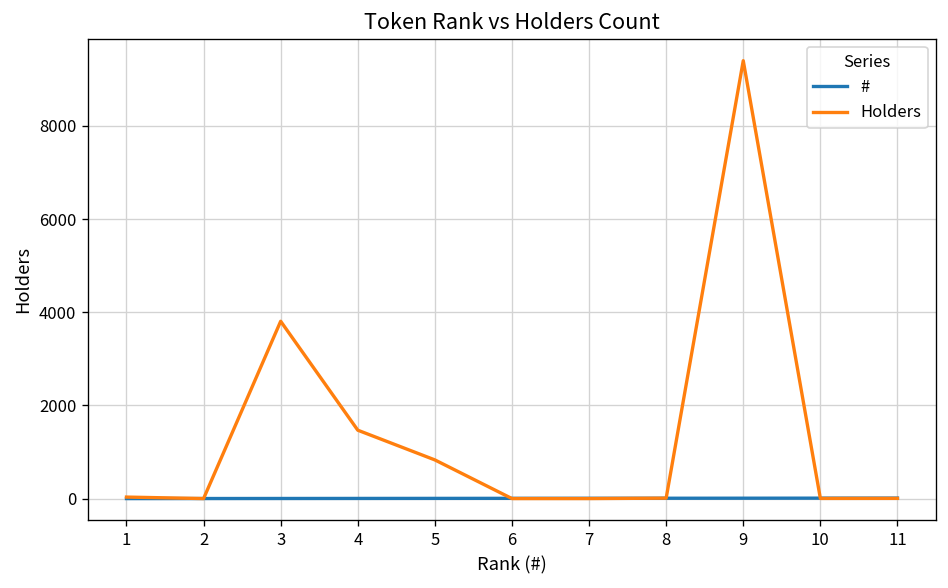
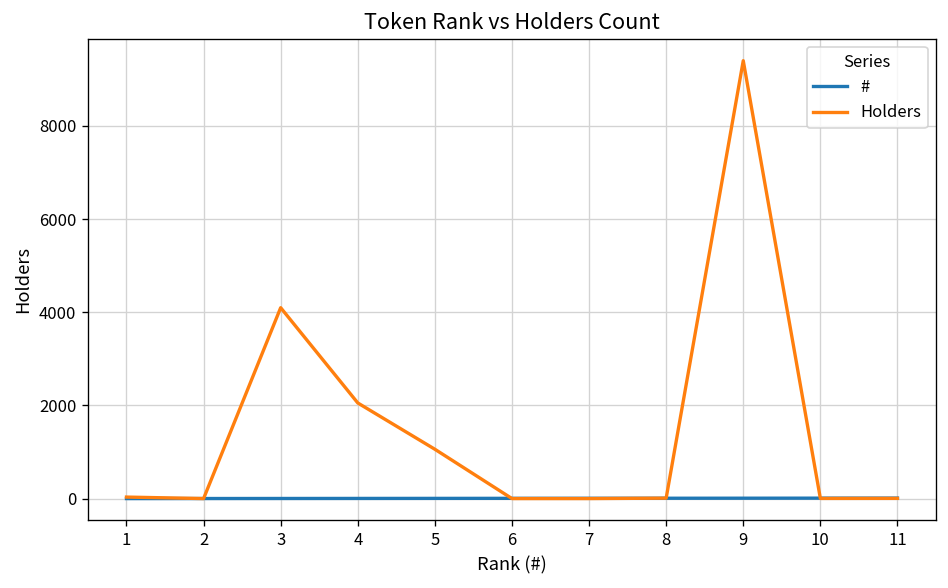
  {
    "#": {
      "3": 0,
      "4": 0,
      "5": 0,
      "9": 0
    },
    "Holders": {
-     "3": 3800,
-     "4": 1500,
-     "5": 800,
+     "3": 4100,
+     "4": 2100,
+     "5": 1100,
      "9": 9400
    }
  }
